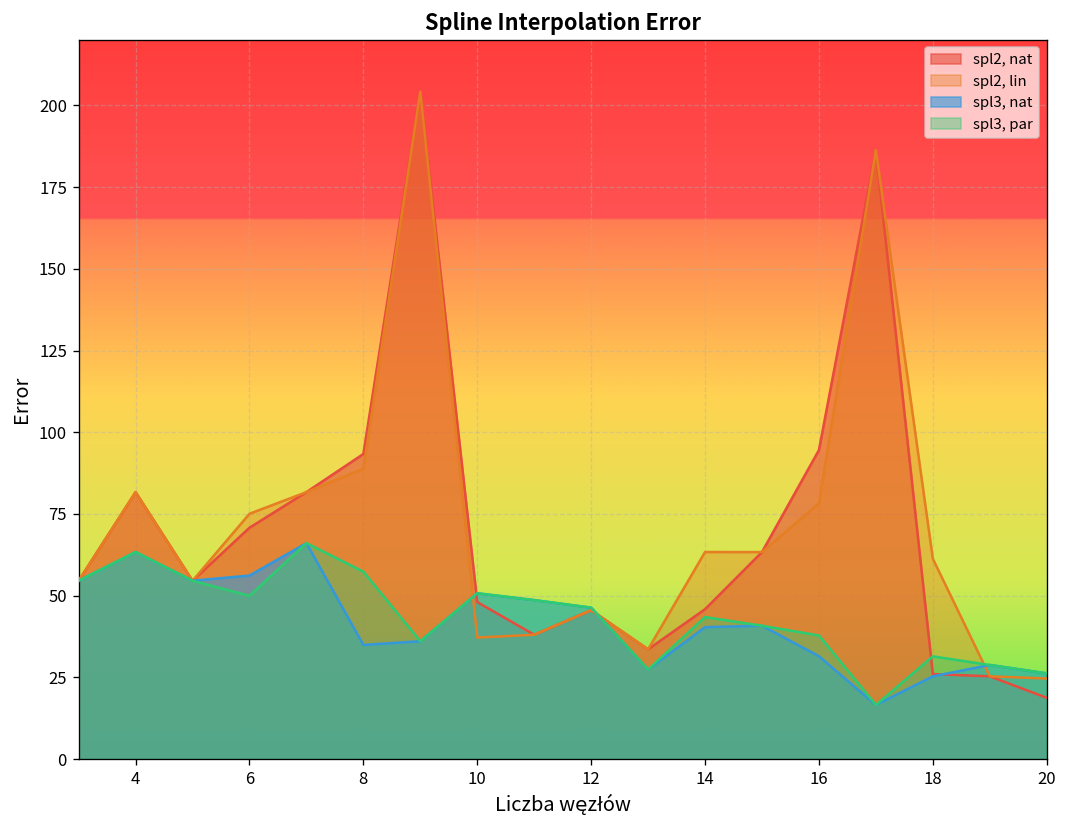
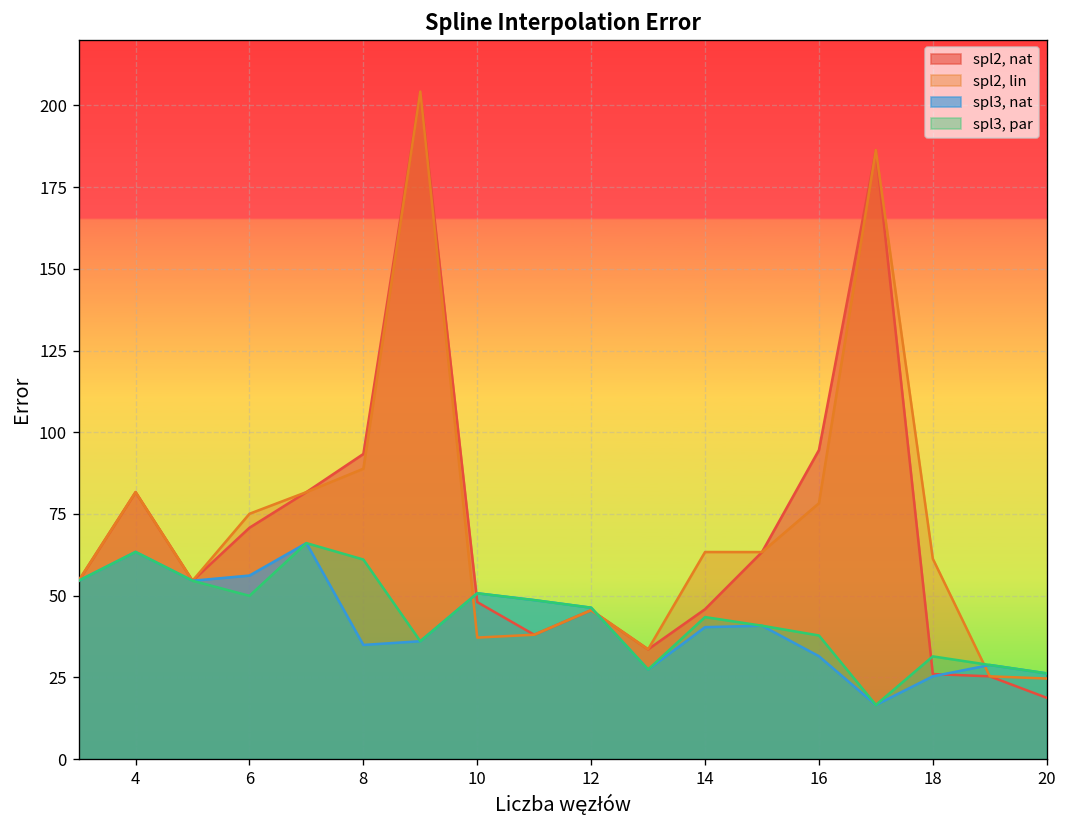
  {
    "spl3, nat": {
      "6": 56,
      "8": 35,
      "14": 40,
      "16": 31
    },
    "spl3, par": {
      "6": 50,
-     "8": 57,
+     "8": 61,
      "14": 43,
      "16": 38,
      "18": 31
    }
  }
